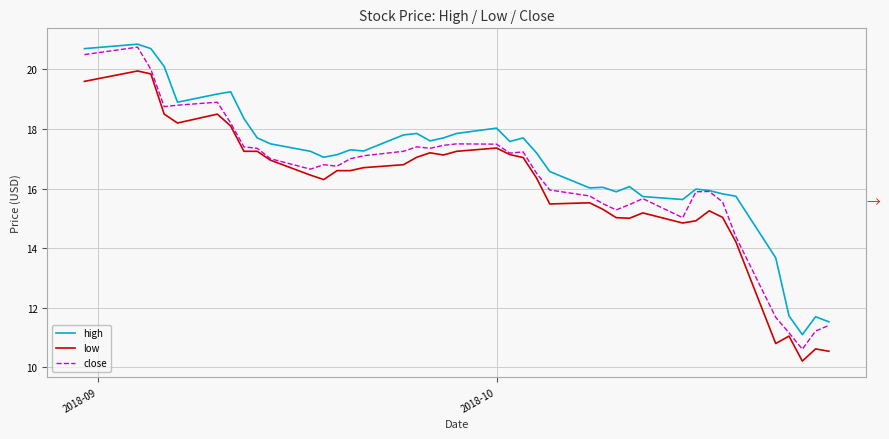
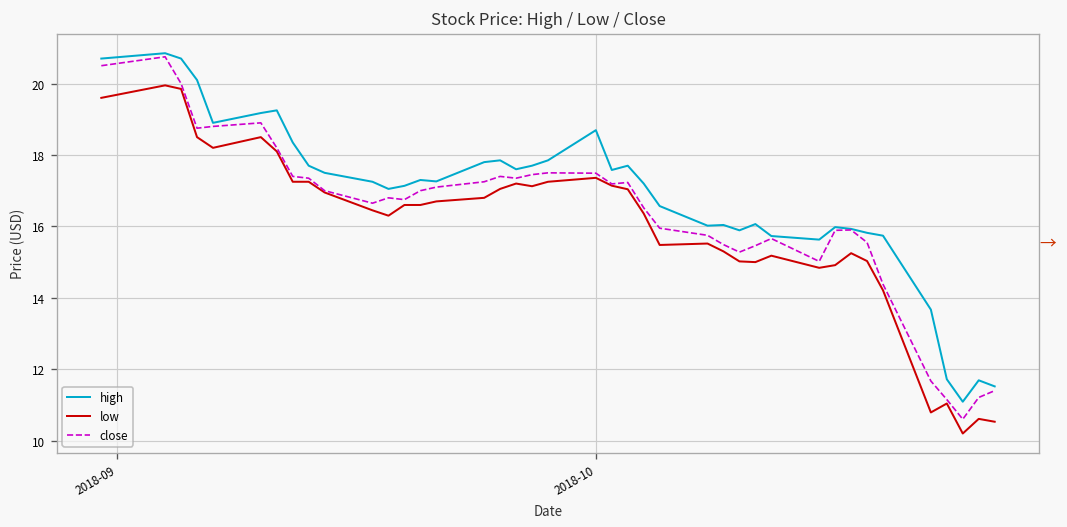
  {
    "high": {
-     "2018-10": 18.0
+     "2018-10": 18.7
    },
    "low": {
      "2018-10": 17.4
    },
    "close": {
      "2018-10": 17.5
    }
  }
